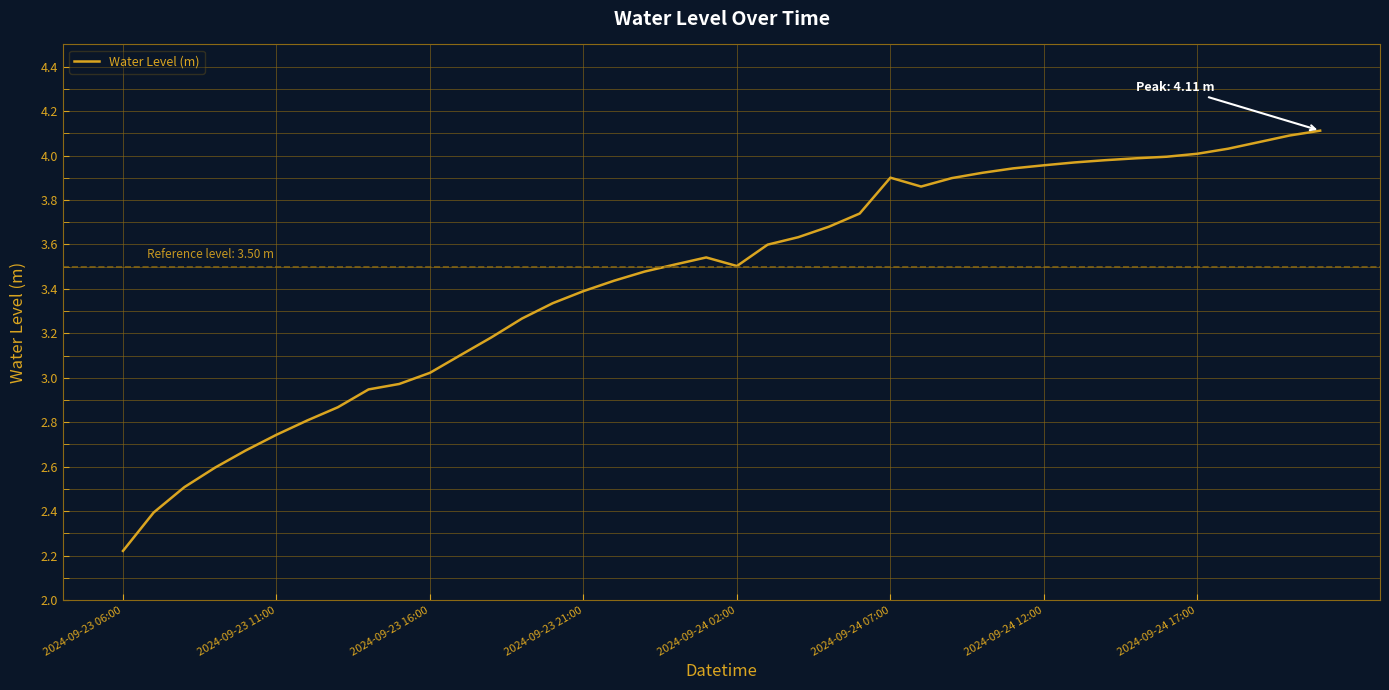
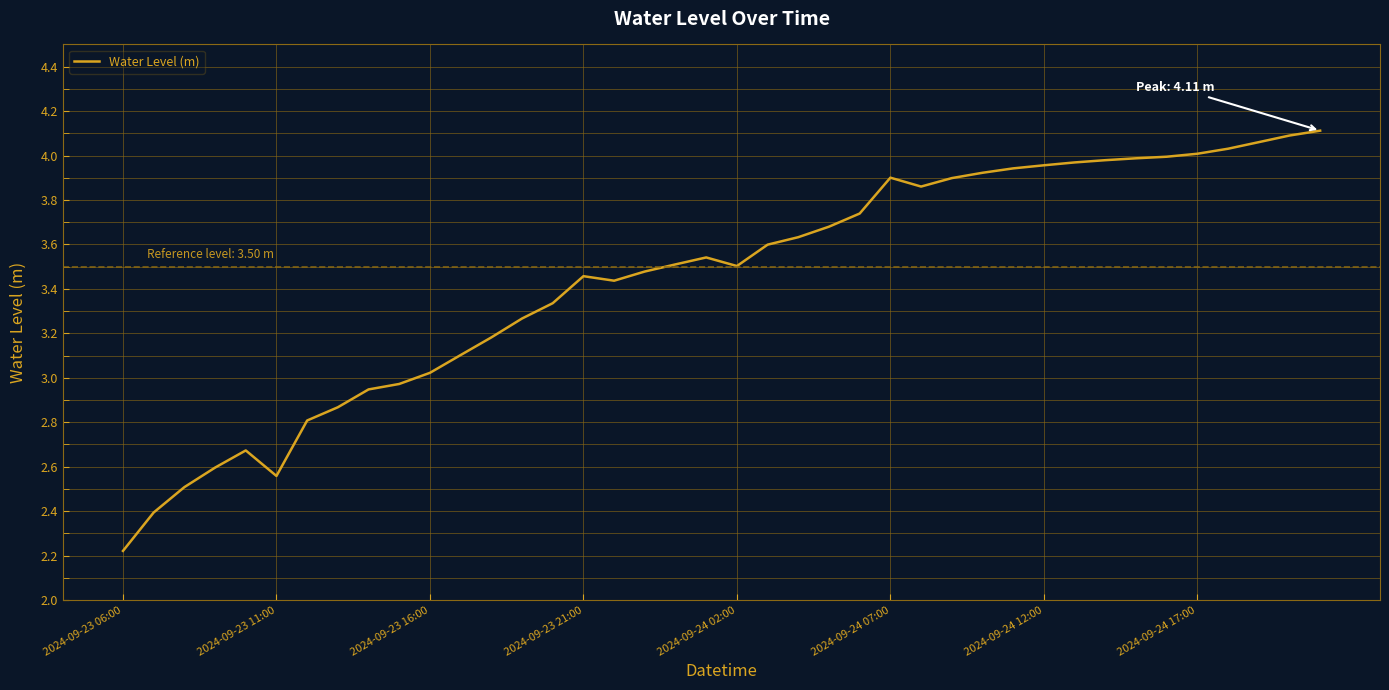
  {
    "2024-09-23 06:00": 2.22,
-   "2024-09-23 11:00": 2.74,
+   "2024-09-23 11:00": 2.56,
    "2024-09-23 16:00": 3.02,
-   "2024-09-23 21:00": 3.39,
+   "2024-09-23 21:00": 3.46,
    "2024-09-24 02:00": 3.50,
    "2024-09-24 07:00": 3.90,
    "2024-09-24 12:00": 3.96,
    "2024-09-24 17:00": 4.01
  }
